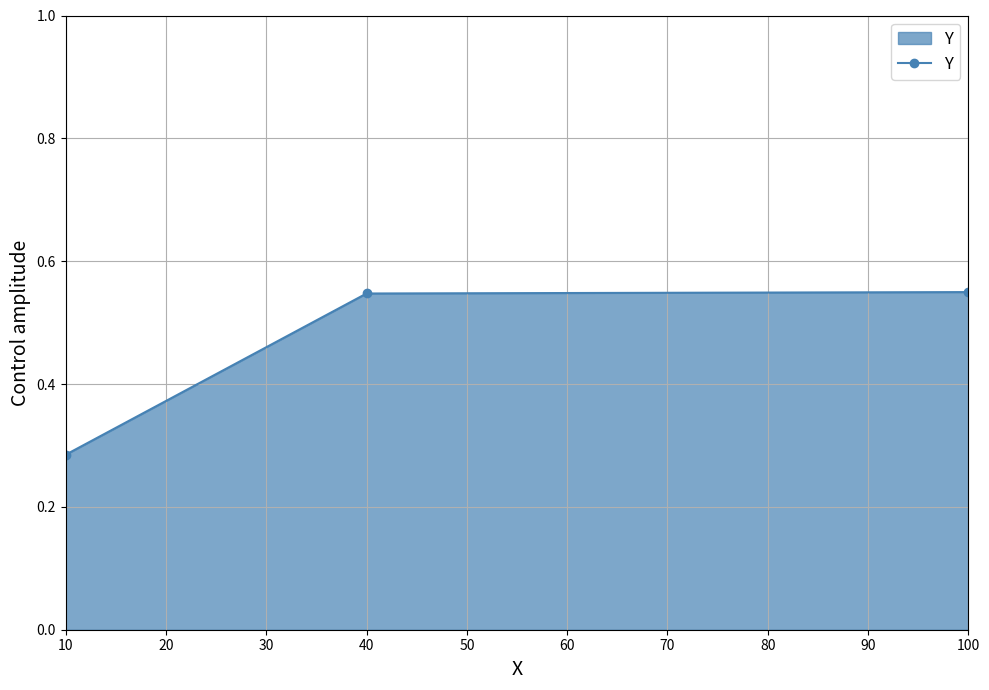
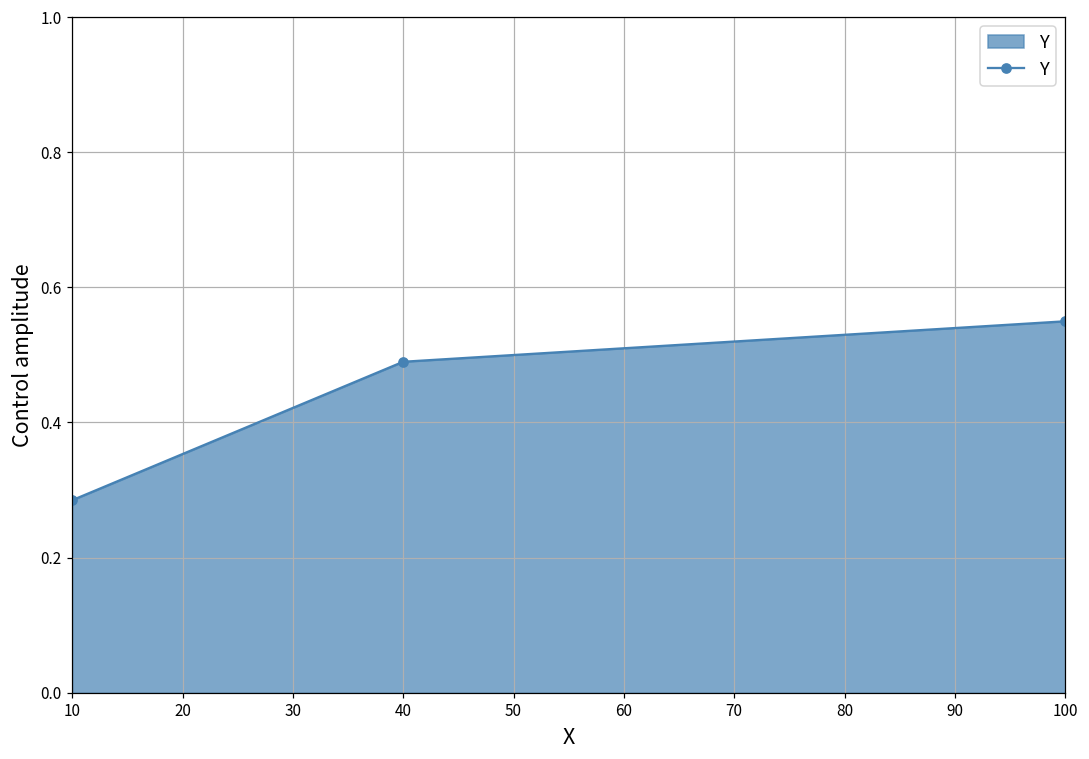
  {
    "10": 0.28,
-   "40": 0.55,
+   "40": 0.49,
    "100": 0.55
  }
